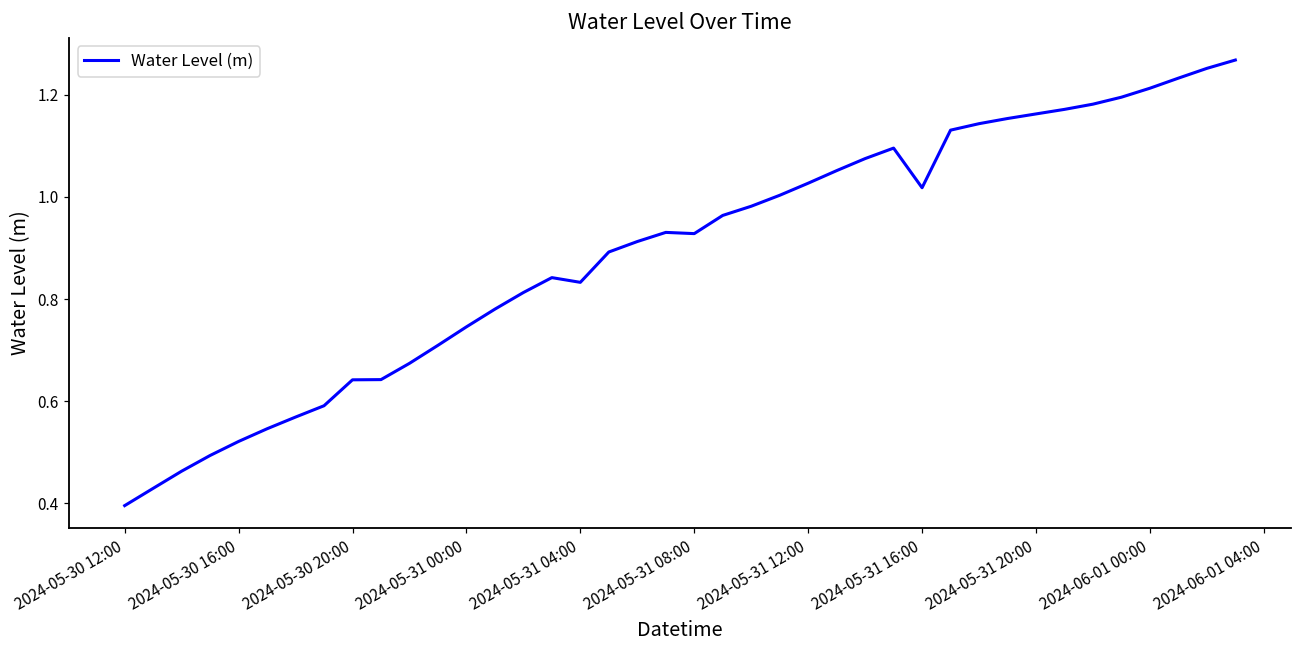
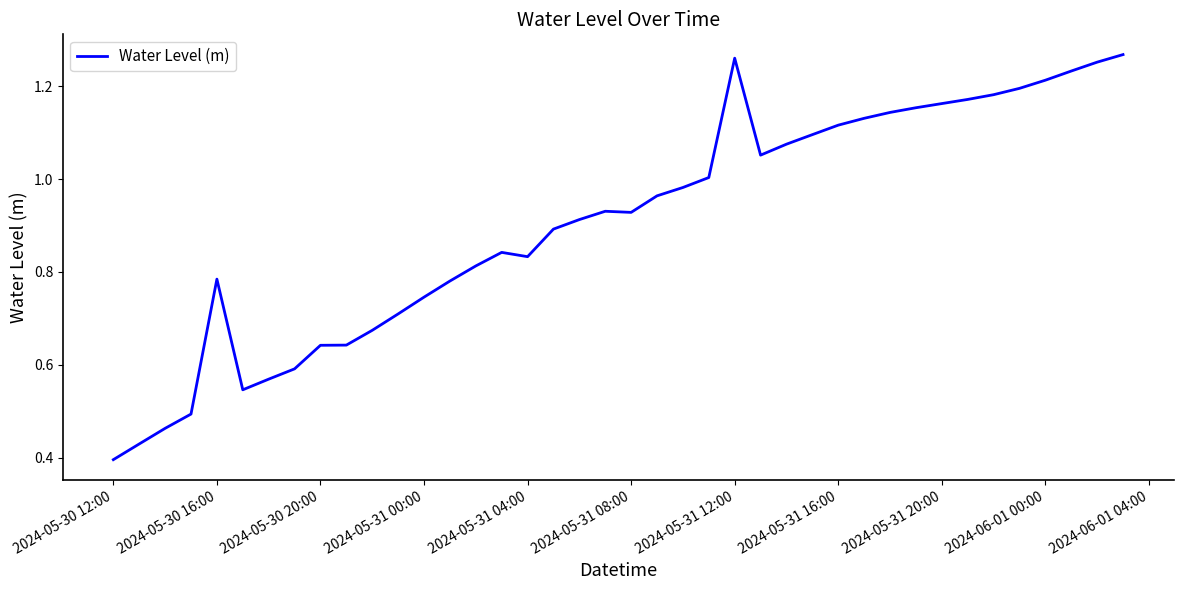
  {
    "2024-05-30 12:00": 0.40,
-   "2024-05-30 16:00": 0.52,
+   "2024-05-30 16:00": 0.78,
    "2024-05-30 20:00": 0.64,
    "2024-05-31 00:00": 0.75,
    "2024-05-31 04:00": 0.83,
    "2024-05-31 08:00": 0.93,
-   "2024-05-31 12:00": 1.03,
-   "2024-05-31 16:00": 1.02,
+   "2024-05-31 12:00": 1.26,
+   "2024-05-31 16:00": 1.12,
    "2024-05-31 20:00": 1.16,
    "2024-06-01 00:00": 1.21
  }
